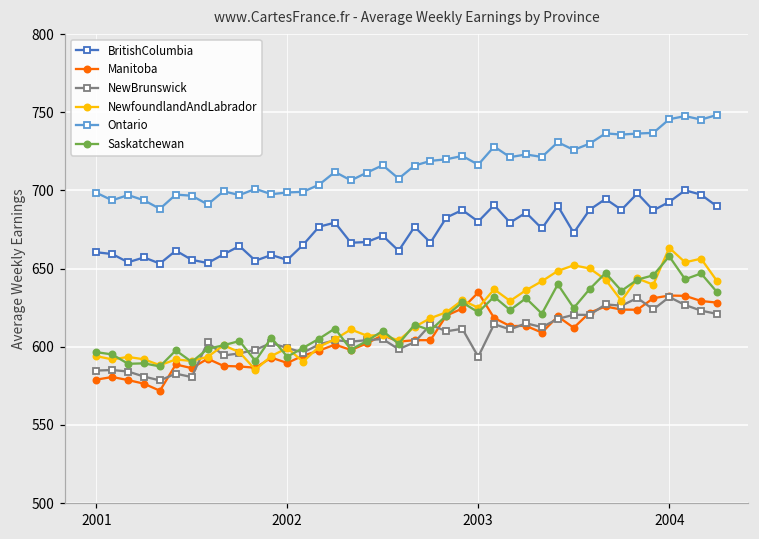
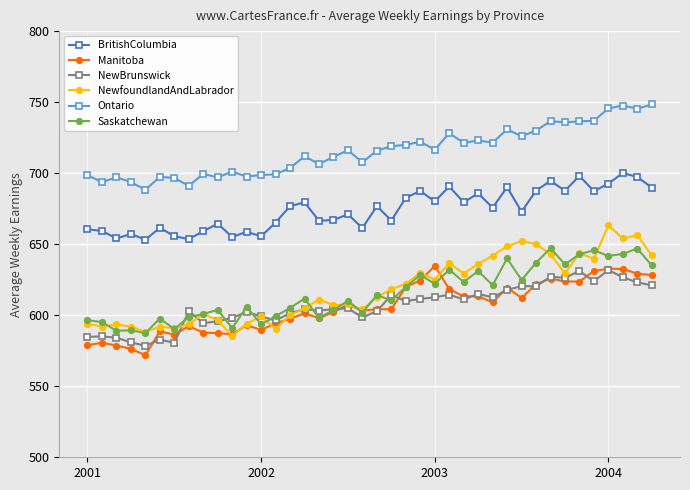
  {
    "Manitoba": {
      "2001": 579,
      "2002": 590,
      "2003": 635
    },
    "NewBrunswick": {
      "2001": 585,
-     "2003": 594
+     "2003": 613
    },
    "NewfoundlandAndLabrador": {
      "2001": 594,
      "2003": 625,
      "2004": 663
    },
    "Saskatchewan": {
      "2001": 597,
      "2002": 594,
      "2003": 622,
-     "2004": 658
+     "2004": 642
    }
  }
